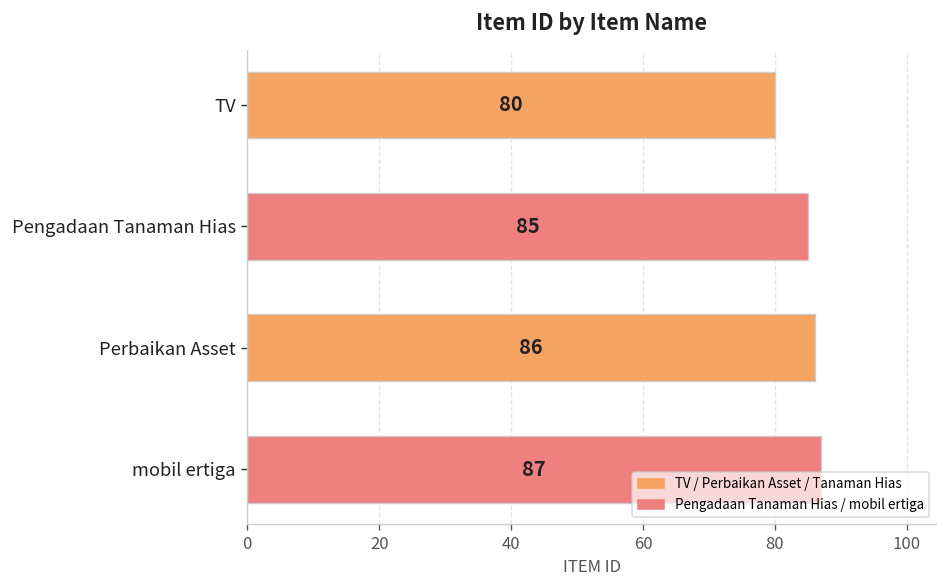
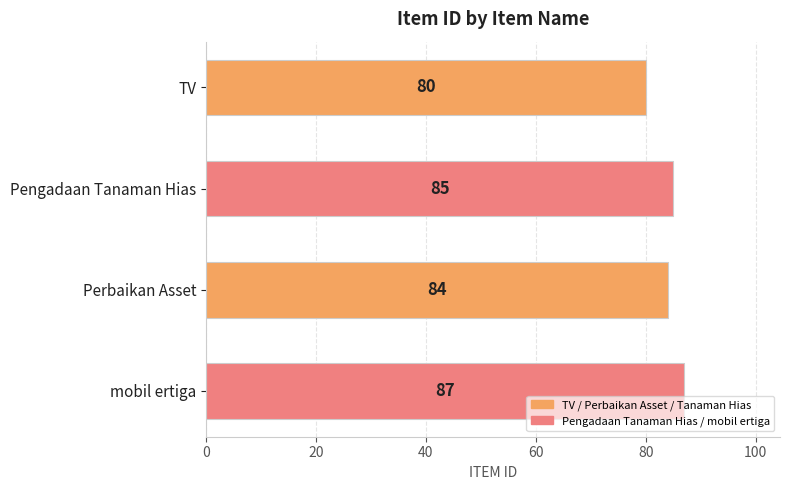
  {
    "TV": 80,
    "Pengadaan Tanaman Hias": 85,
-   "Perbaikan Asset": 86,
+   "Perbaikan Asset": 84,
    "mobil ertiga": 87
  }
